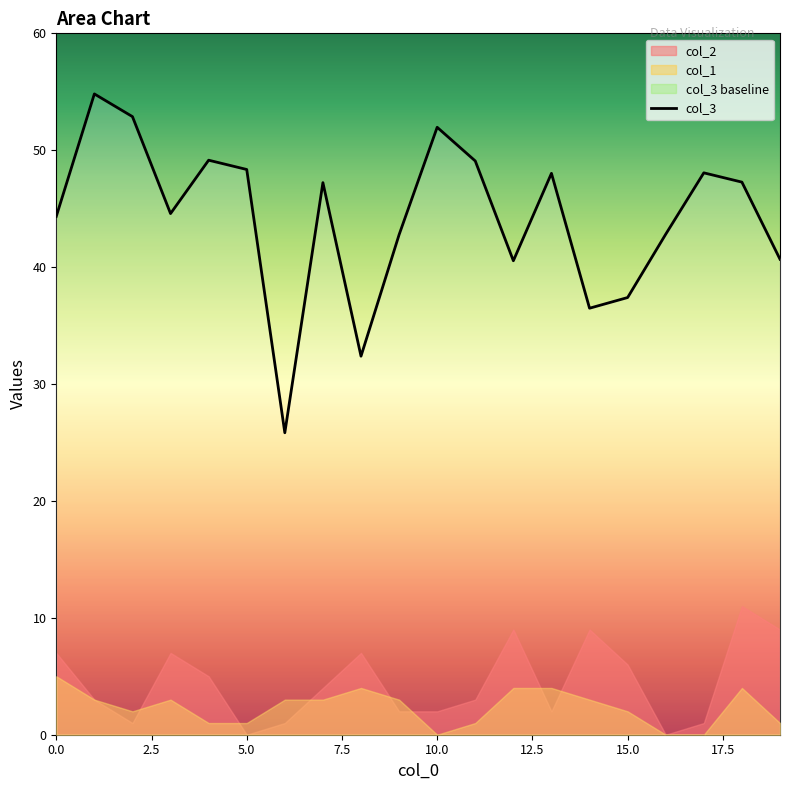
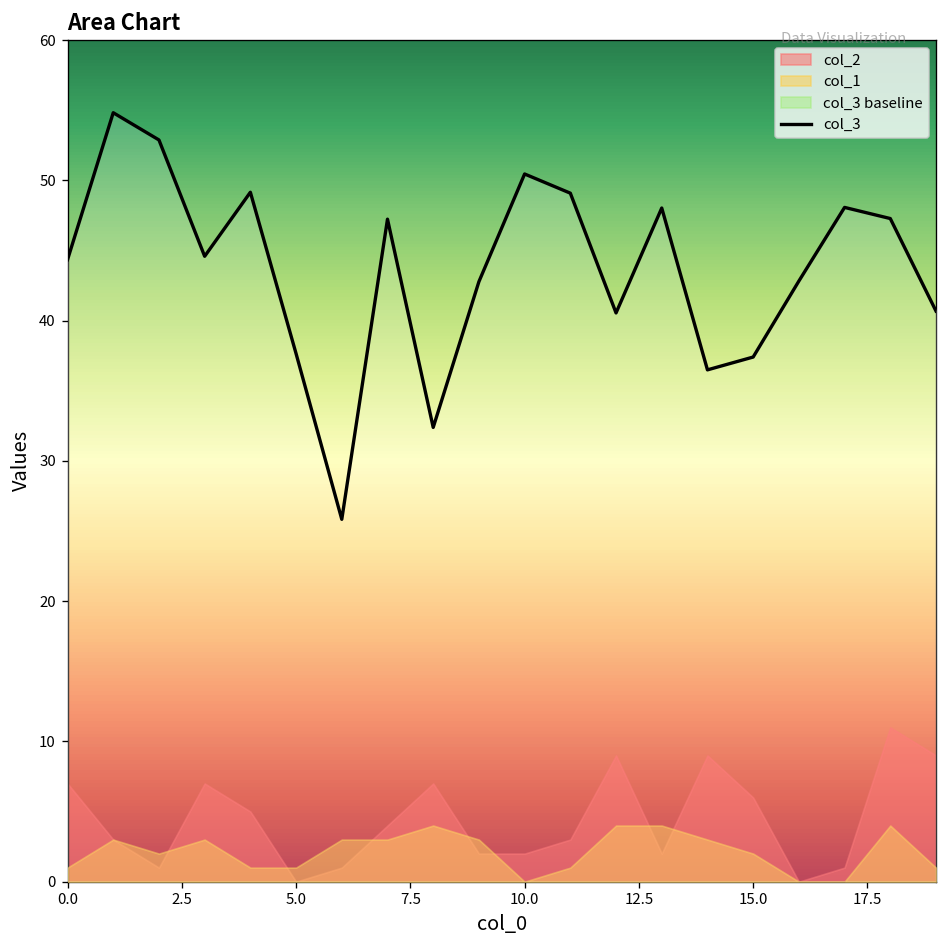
  {
    "col_3": {
      "0.0": 44.3,
-     "5.0": 48.4,
-     "10.0": 52.0,
+     "5.0": 37.6,
+     "10.0": 50.4,
      "15.0": 37.4
    },
    "col_2": {
      "0.0": 7.0,
      "10.0": 2.0,
      "15.0": 6.0
    },
    "col_1": {
-     "0.0": 5,
+     "0.0": 1,
      "5.0": 1,
      "15.0": 2
    },
    "col_3 baseline": {
      "0.0": 0.0,
      "15.0": 0.0
    }
  }
